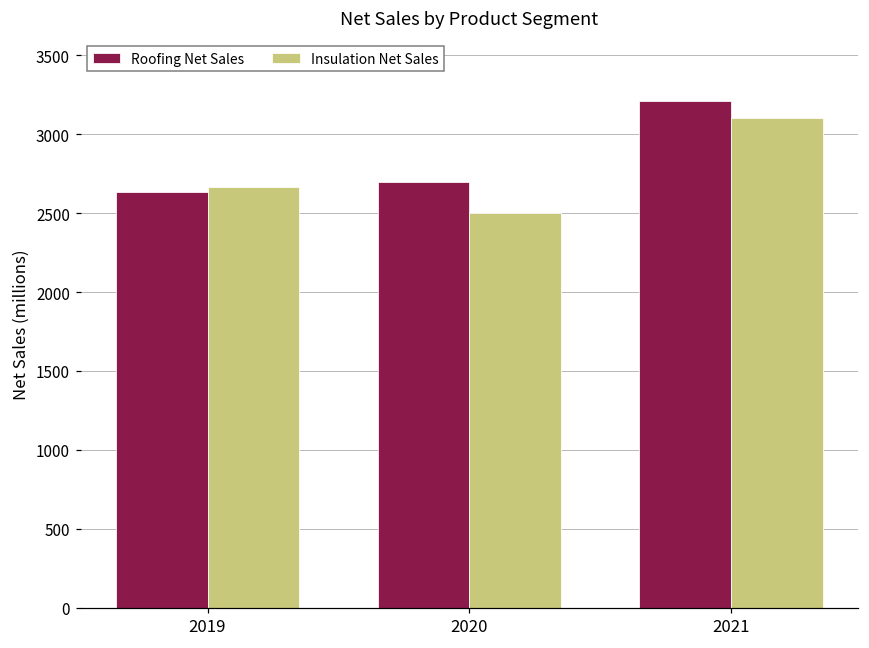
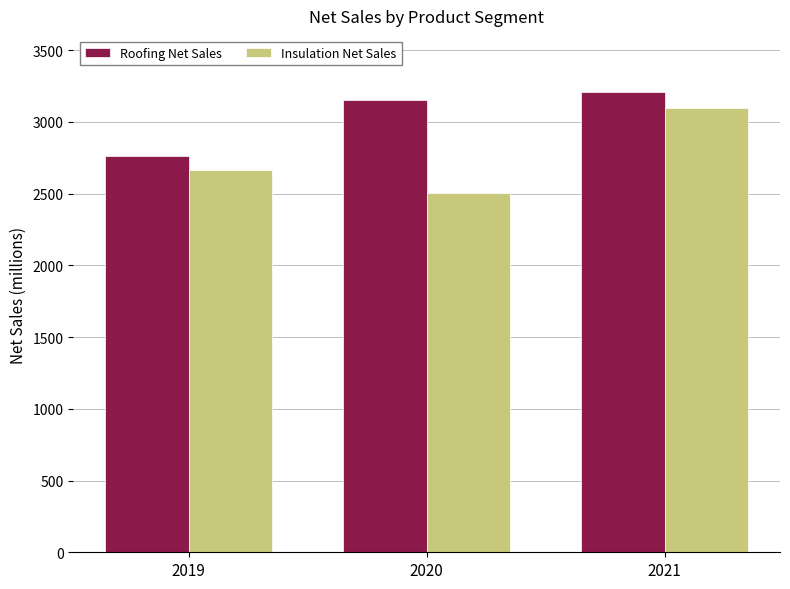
  {
    "Roofing Net Sales": {
-     "2019": 2630,
-     "2020": 2700,
+     "2019": 2760,
+     "2020": 3150,
      "2021": 3210
    },
    "Insulation Net Sales": {
      "2019": 2670,
      "2020": 2500,
      "2021": 3100
    }
  }
